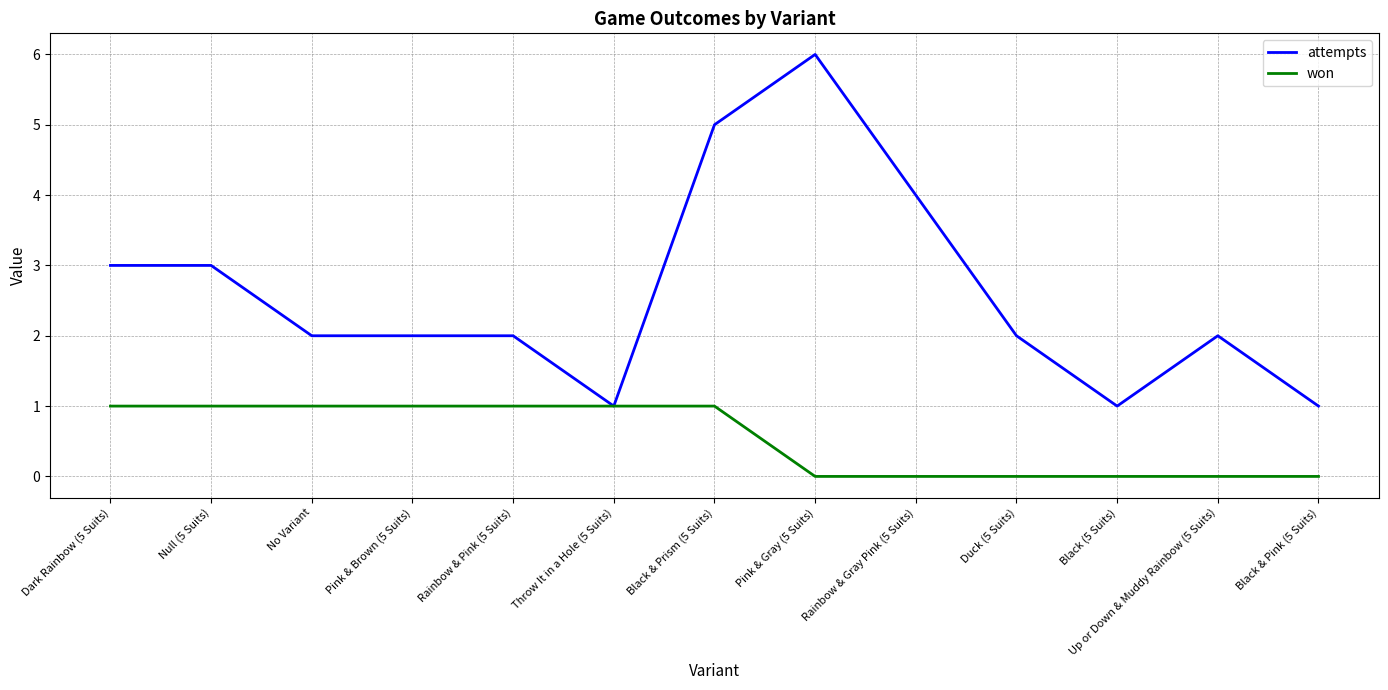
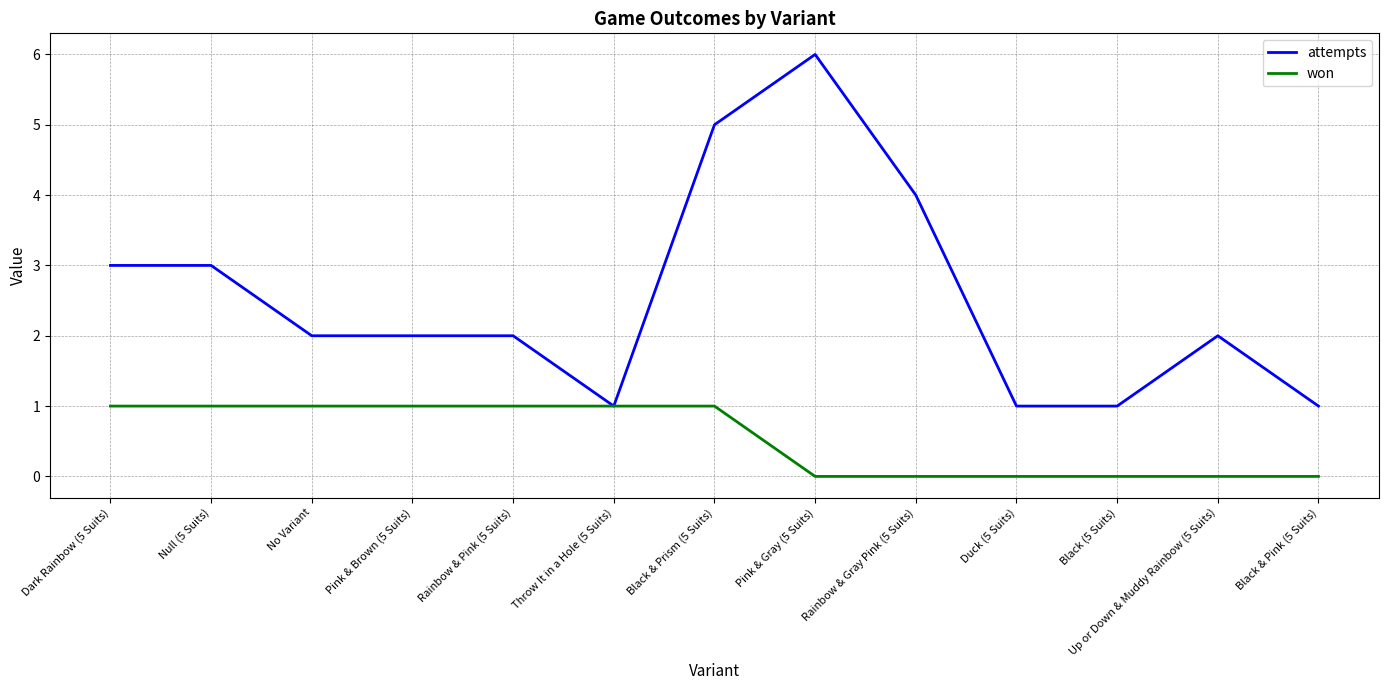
  {
    "attempts": {
      "Dark Rainbow (5 Suits)": 3,
      "Null (5 Suits)": 3,
      "No Variant": 2,
      "Pink & Brown (5 Suits)": 2,
      "Rainbow & Pink (5 Suits)": 2,
      "Black & Prism (5 Suits)": 5,
      "Pink & Gray (5 Suits)": 6,
      "Rainbow & Gray Pink (5 Suits)": 4,
-     "Duck (5 Suits)": 2,
+     "Duck (5 Suits)": 1,
      "Black (5 Suits)": 1,
      "Up or Down & Muddy Rainbow (5 Suits)": 2,
      "Black & Pink (5 Suits)": 1
    },
    "won": {
      "Dark Rainbow (5 Suits)": 1,
      "Null (5 Suits)": 1,
      "No Variant": 1,
      "Pink & Brown (5 Suits)": 1,
      "Rainbow & Pink (5 Suits)": 1,
      "Black & Prism (5 Suits)": 1,
      "Pink & Gray (5 Suits)": 0,
      "Rainbow & Gray Pink (5 Suits)": 0,
      "Duck (5 Suits)": 0,
      "Black (5 Suits)": 0,
      "Up or Down & Muddy Rainbow (5 Suits)": 0,
      "Black & Pink (5 Suits)": 0
    }
  }
